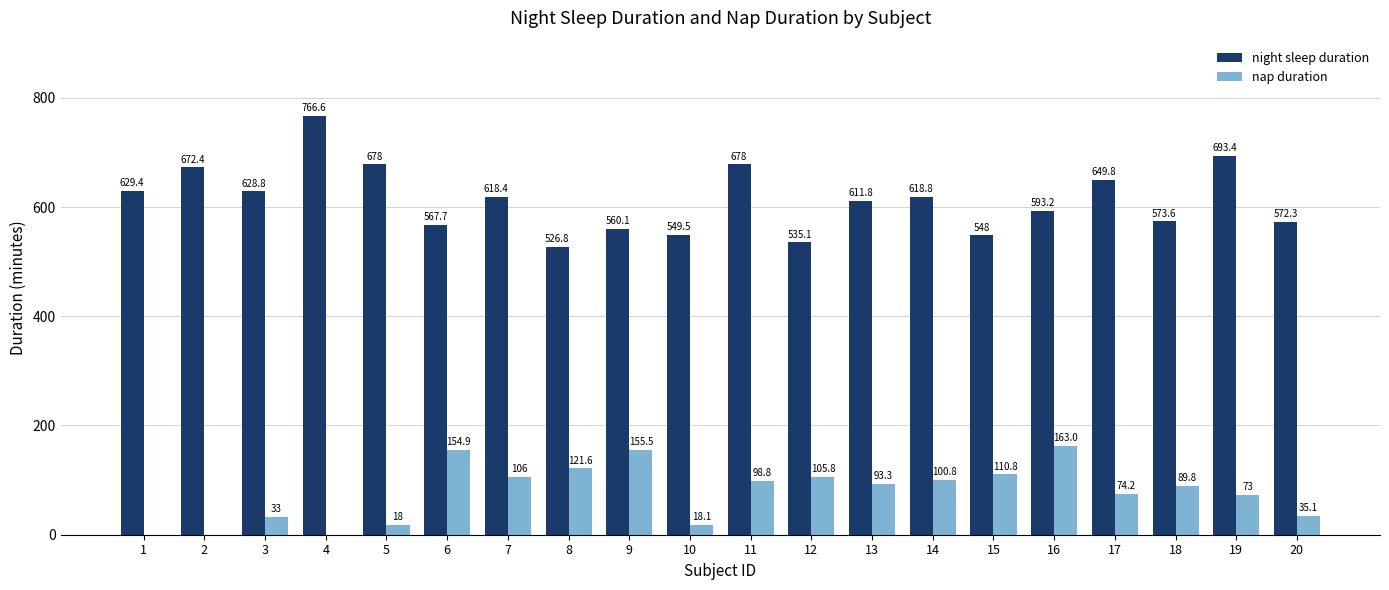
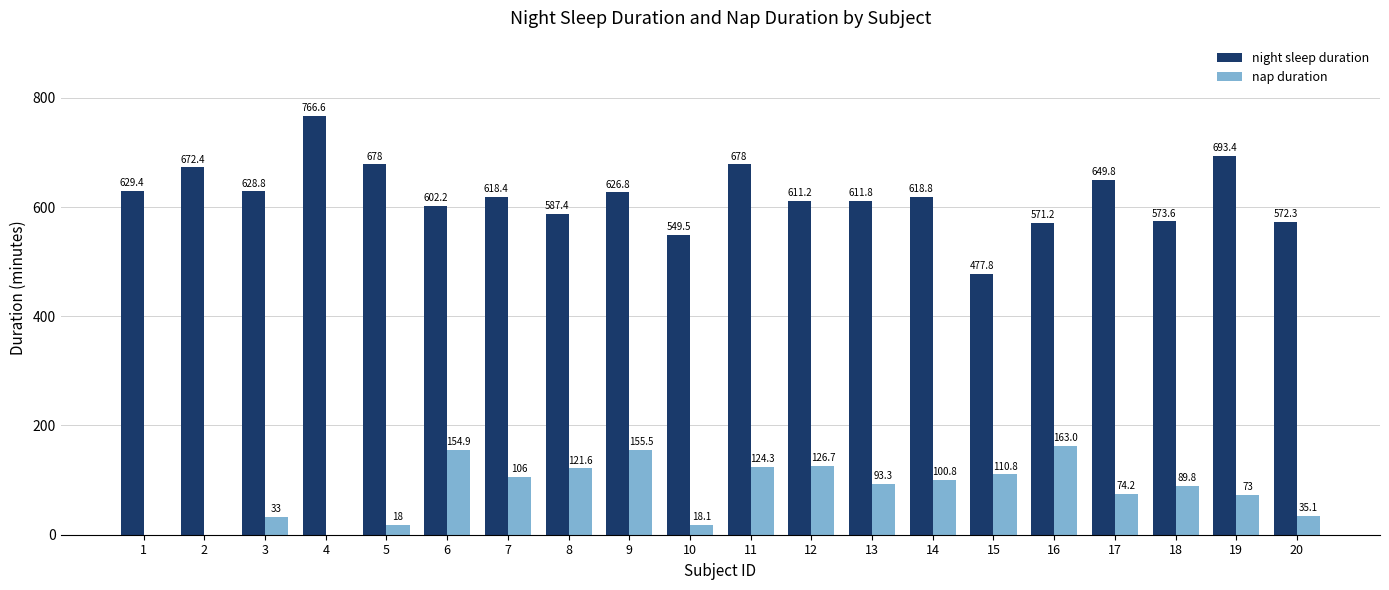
  {
    "night sleep duration": {
      "1": 629.4,
      "2": 672.4,
      "3": 628.8,
      "4": 766.6,
      "5": 678,
-     "6": 567.7,
+     "6": 602.2,
      "7": 618.4,
-     "8": 526.8,
-     "9": 560.1,
+     "8": 587.4,
+     "9": 626.8,
      "10": 549.5,
      "11": 678,
-     "12": 535.1,
+     "12": 611.2,
      "13": 611.8,
      "14": 618.8,
-     "15": 548,
-     "16": 593.2,
+     "15": 477.8,
+     "16": 571.2,
      "17": 649.8,
      "18": 573.6,
      "19": 693.4,
      "20": 572.3
    },
    "nap duration": {
      "3": 33,
      "5": 18,
      "6": 154.9,
      "7": 106,
      "8": 121.6,
      "9": 155.5,
      "10": 18.1,
-     "11": 98.8,
-     "12": 105.8,
+     "11": 124.3,
+     "12": 126.7,
      "13": 93.3,
      "14": 100.8,
      "15": 110.8,
      "16": 163.0,
      "17": 74.2,
      "18": 89.8,
      "19": 73,
      "20": 35.1
    }
  }
